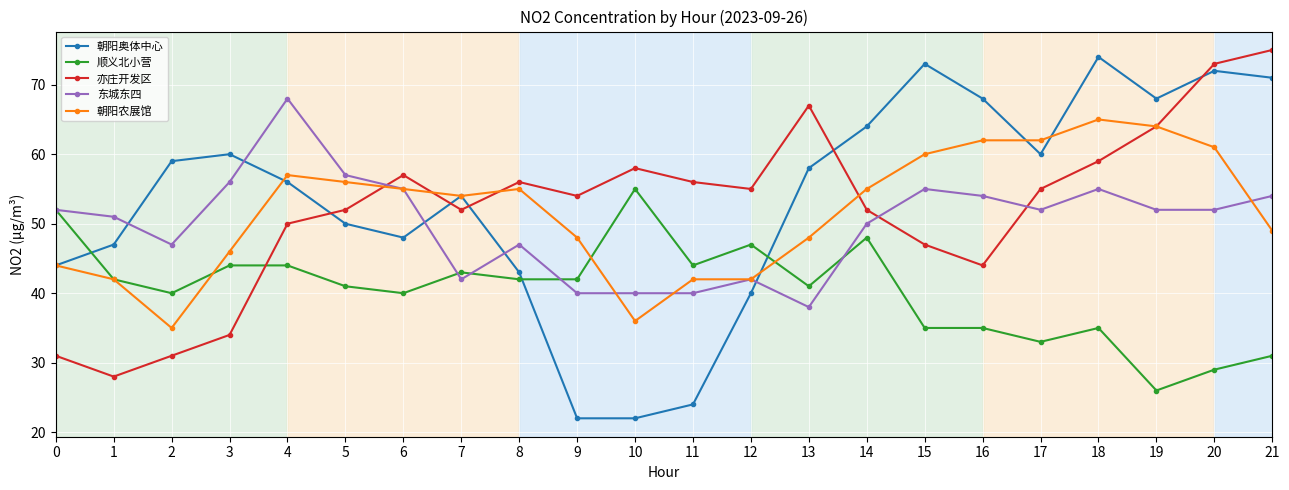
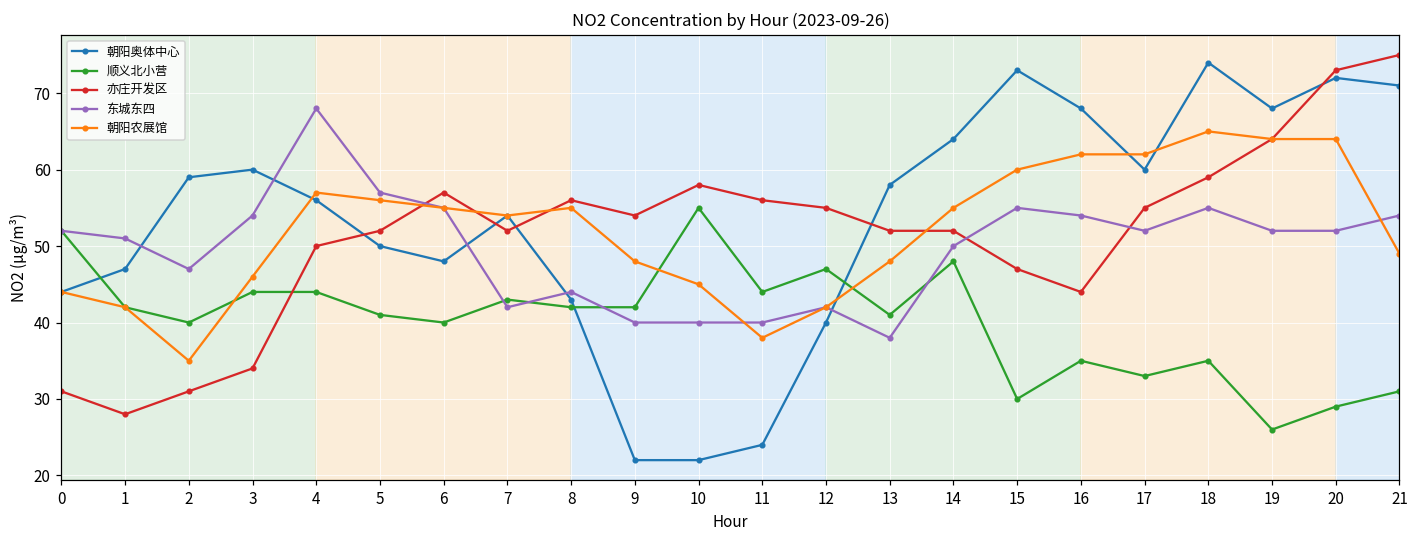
  {
    "朝阳奥体中心": {
      "1": 47,
      "2": 59,
      "3": 60,
      "4": 56,
      "5": 50,
      "6": 48,
      "8": 43,
      "9": 22,
      "10": 22,
      "11": 24,
      "12": 40,
      "13": 58,
      "14": 64,
      "15": 73,
      "16": 68,
      "17": 60,
      "18": 74,
      "19": 68,
      "20": 72,
      "21": 71
    },
    "顺义北小营": {
      "2": 40,
      "3": 44,
      "4": 44,
      "5": 41,
      "6": 40,
      "7": 43,
      "8": 42,
      "9": 42,
      "10": 55,
      "11": 44,
      "12": 47,
      "13": 41,
      "14": 48,
-     "15": 35,
+     "15": 30,
      "16": 35,
      "17": 33,
      "18": 35,
      "19": 26,
      "20": 29,
      "21": 31
    },
    "亦庄开发区": {
      "0": 31,
      "1": 28,
      "2": 31,
      "3": 34,
      "4": 50,
      "5": 52,
      "6": 57,
      "7": 52,
      "8": 56,
      "9": 54,
      "10": 58,
      "11": 56,
      "12": 55,
-     "13": 67,
+     "13": 52,
      "14": 52,
      "15": 47,
      "16": 44,
      "17": 55,
      "18": 59,
      "20": 73,
      "21": 75
    },
    "东城东四": {
      "1": 51,
      "2": 47,
-     "3": 56,
+     "3": 54,
      "4": 68,
      "5": 57,
      "7": 42,
-     "8": 47,
+     "8": 44,
      "9": 40,
      "10": 40,
      "11": 40,
      "13": 38,
      "14": 50,
      "15": 55,
      "16": 54,
      "17": 52,
      "18": 55,
      "19": 52,
      "20": 52,
      "21": 54
    },
    "朝阳农展馆": {
      "2": 35,
      "3": 46,
      "4": 57,
      "5": 56,
      "8": 55,
      "9": 48,
-     "10": 36,
-     "11": 42,
+     "10": 45,
+     "11": 38,
      "13": 48,
      "14": 55,
      "15": 60,
      "16": 62,
      "17": 62,
      "18": 65,
-     "20": 61,
+     "20": 64,
      "21": 49
    }
  }
